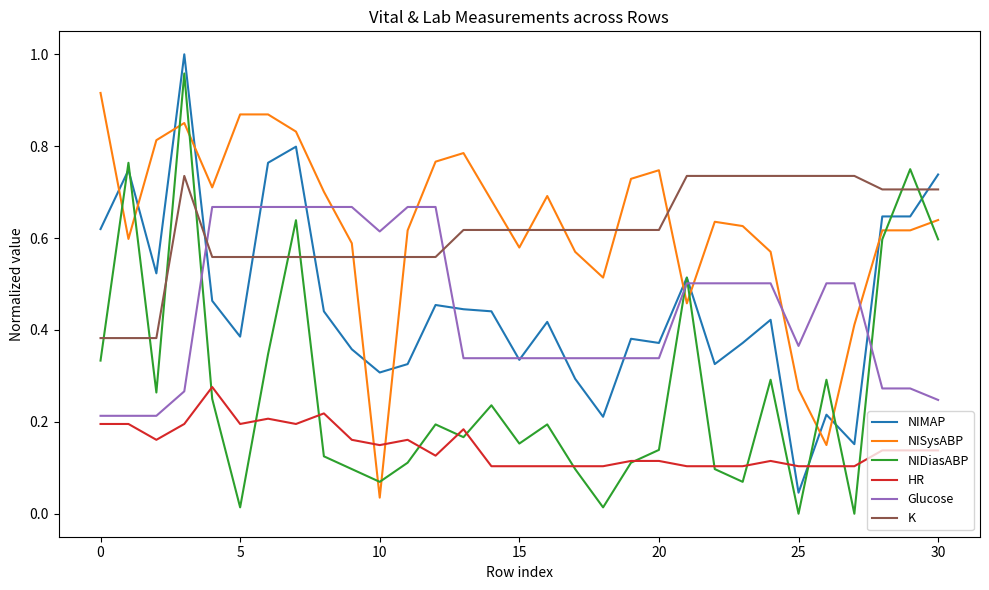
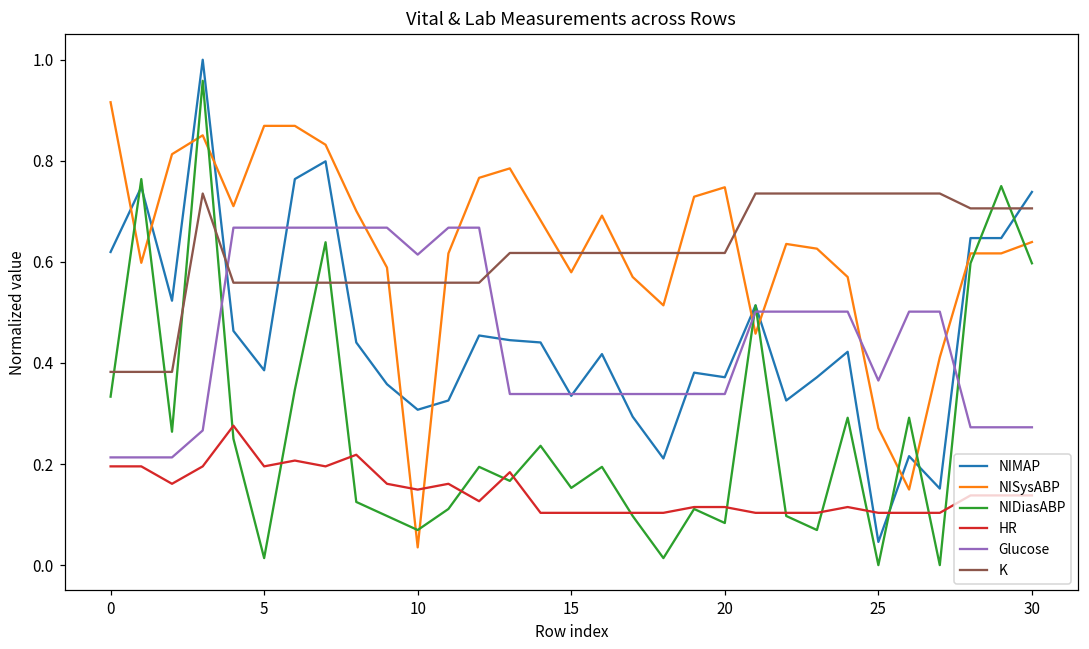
  {
    "NIMAP": {
      "0": 0.62,
      "5": 0.39,
      "10": 0.31,
      "20": 0.37,
      "25": 0.05,
      "30": 0.74
    },
    "NISysABP": {
      "0": 0.92,
      "5": 0.87,
      "10": 0.04,
      "15": 0.58,
      "20": 0.75,
      "25": 0.27,
      "30": 0.64
    },
    "NIDiasABP": {
      "0": 0.33,
      "5": 0.01,
      "10": 0.07,
      "15": 0.15,
-     "20": 0.14,
+     "20": 0.08,
      "25": 0.00,
      "30": 0.60
    },
    "HR": {
      "0": 0.20,
      "5": 0.20,
      "10": 0.15,
      "15": 0.10,
      "20": 0.11,
      "25": 0.10
    },
    "Glucose": {
      "0": 0.21,
      "5": 0.67,
      "10": 0.61,
      "20": 0.34,
      "25": 0.37,
-     "30": 0.25
+     "30": 0.27
    },
    "K": {
      "0": 0.38,
      "5": 0.56,
      "10": 0.56,
      "15": 0.62,
      "20": 0.62,
      "25": 0.74,
      "30": 0.71
    }
  }
